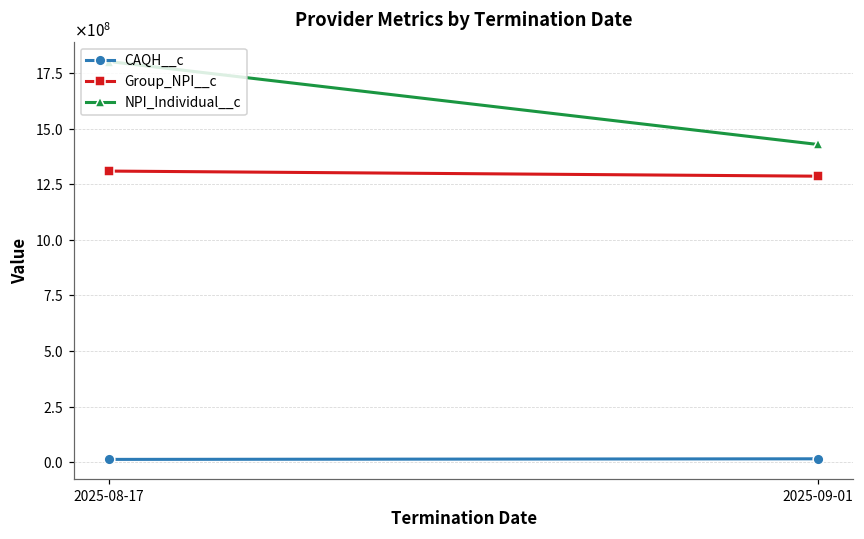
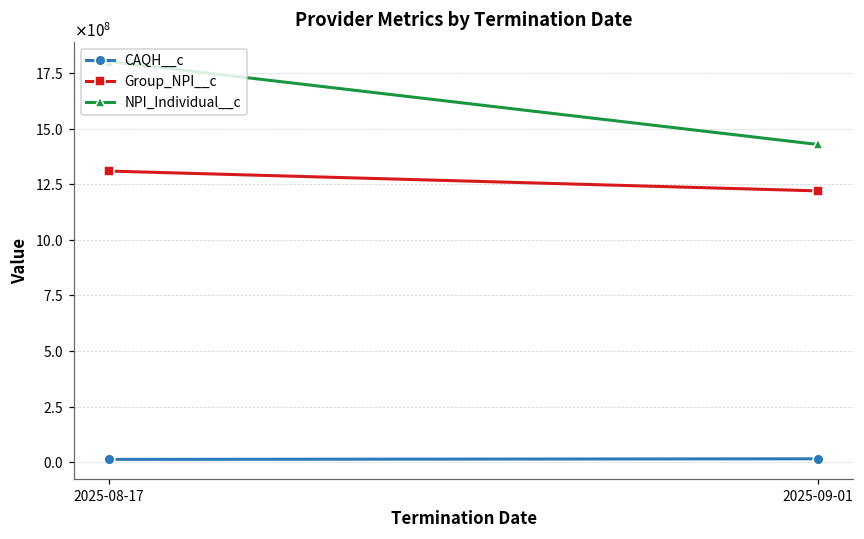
  {
    "CAQH__c": {
      "2025-08-17": 10000000,
      "2025-09-01": 20000000
    },
    "Group_NPI__c": {
      "2025-08-17": 1310000000,
-     "2025-09-01": 1290000000
+     "2025-09-01": 1220000000
    },
    "NPI_Individual__c": {
      "2025-09-01": 1430000000
    }
  }
